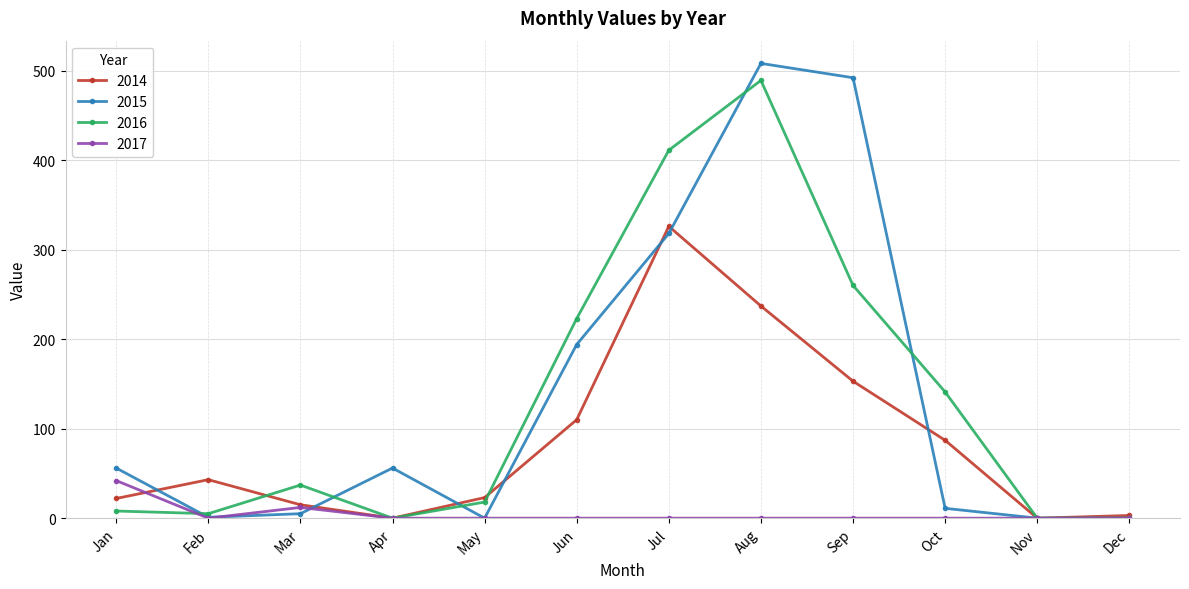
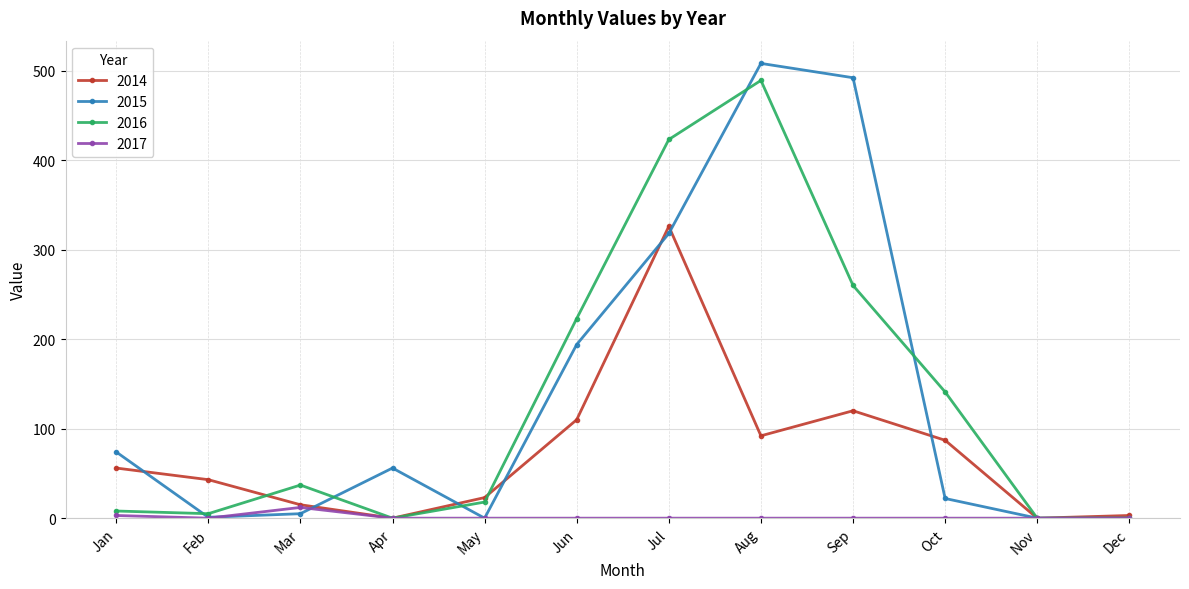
  {
    "2014": {
-     "Jan": 20,
+     "Jan": 60,
      "Feb": 40,
      "Mar": 20,
      "May": 20,
      "Jun": 110,
      "Jul": 330,
-     "Aug": 240,
-     "Sep": 150,
+     "Aug": 90,
+     "Sep": 120,
      "Oct": 90,
      "Dec": 0
    },
    "2015": {
-     "Jan": 60,
+     "Jan": 70,
      "Mar": 10,
      "Apr": 60,
      "Jun": 190,
      "Jul": 320,
      "Aug": 510,
      "Sep": 490,
-     "Oct": 10
+     "Oct": 20
    },
    "2016": {
      "Jan": 10,
      "Feb": 10,
      "Mar": 40,
      "May": 20,
      "Jun": 220,
-     "Jul": 410,
+     "Jul": 420,
      "Aug": 490,
      "Sep": 260,
      "Oct": 140
    },
    "2017": {
-     "Jan": 40,
+     "Jan": 0,
      "Mar": 10,
      "Jun": 0,
      "Jul": 0,
      "Aug": 0,
      "Sep": 0,
      "Oct": 0
    }
  }
